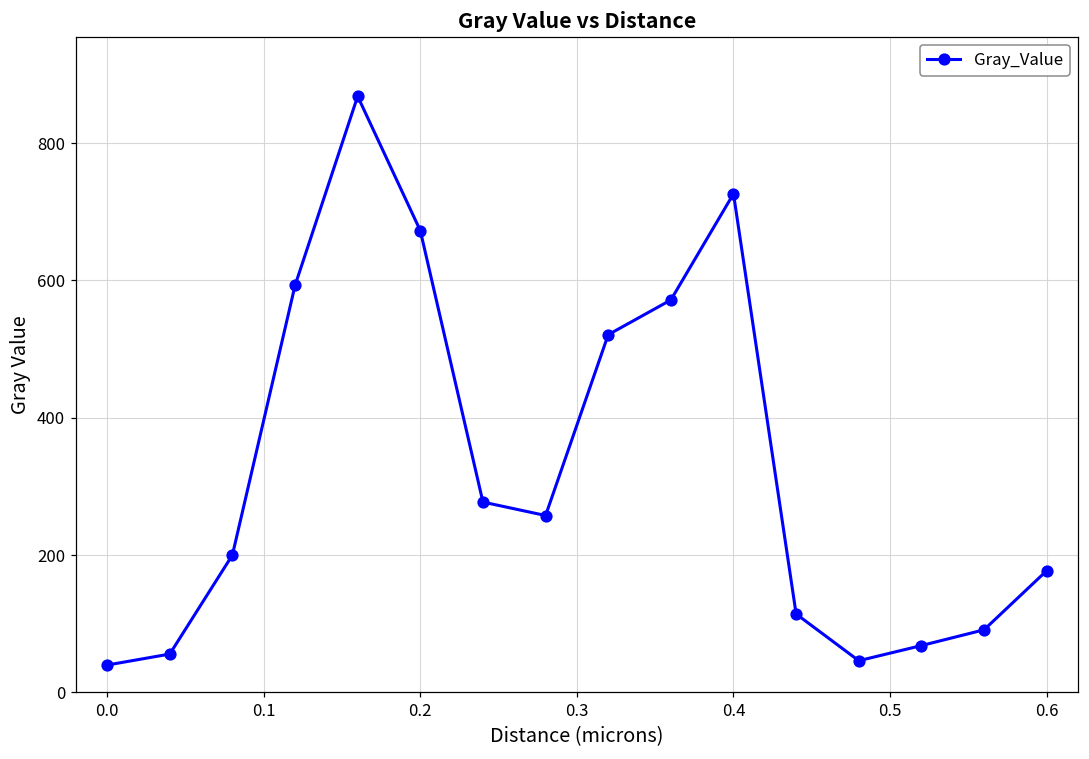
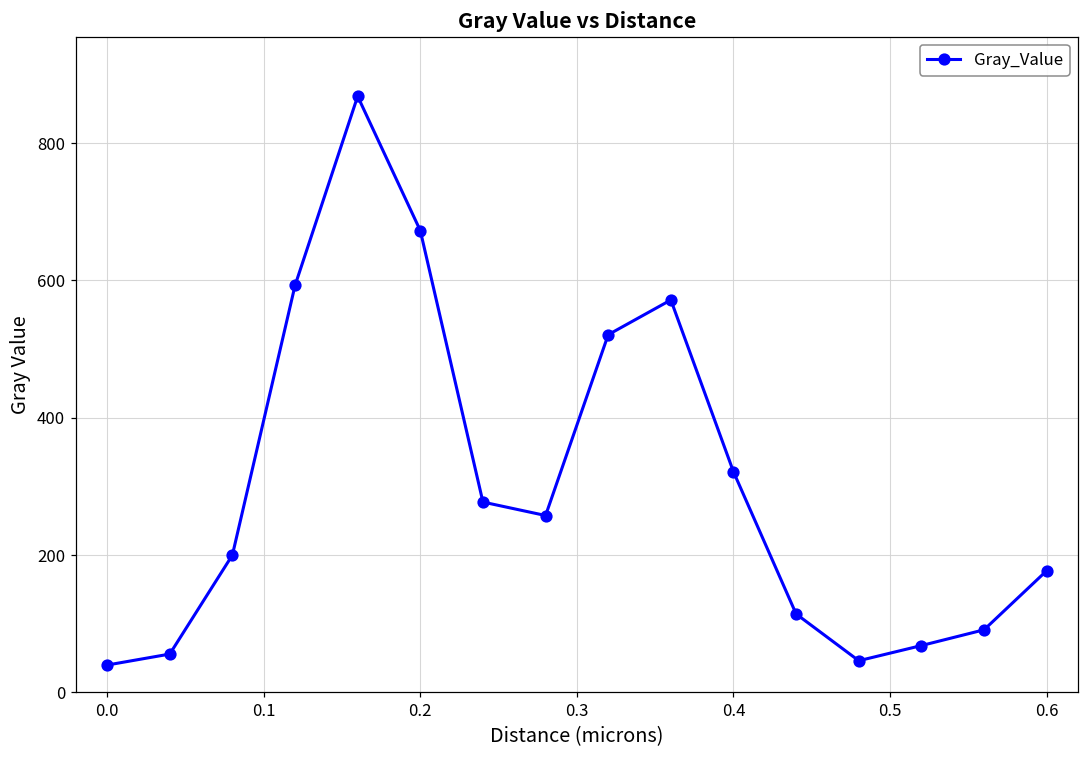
  {
    "0.0": 40,
    "0.2": 670,
-   "0.4": 730,
+   "0.4": 320,
    "0.6": 180
  }
